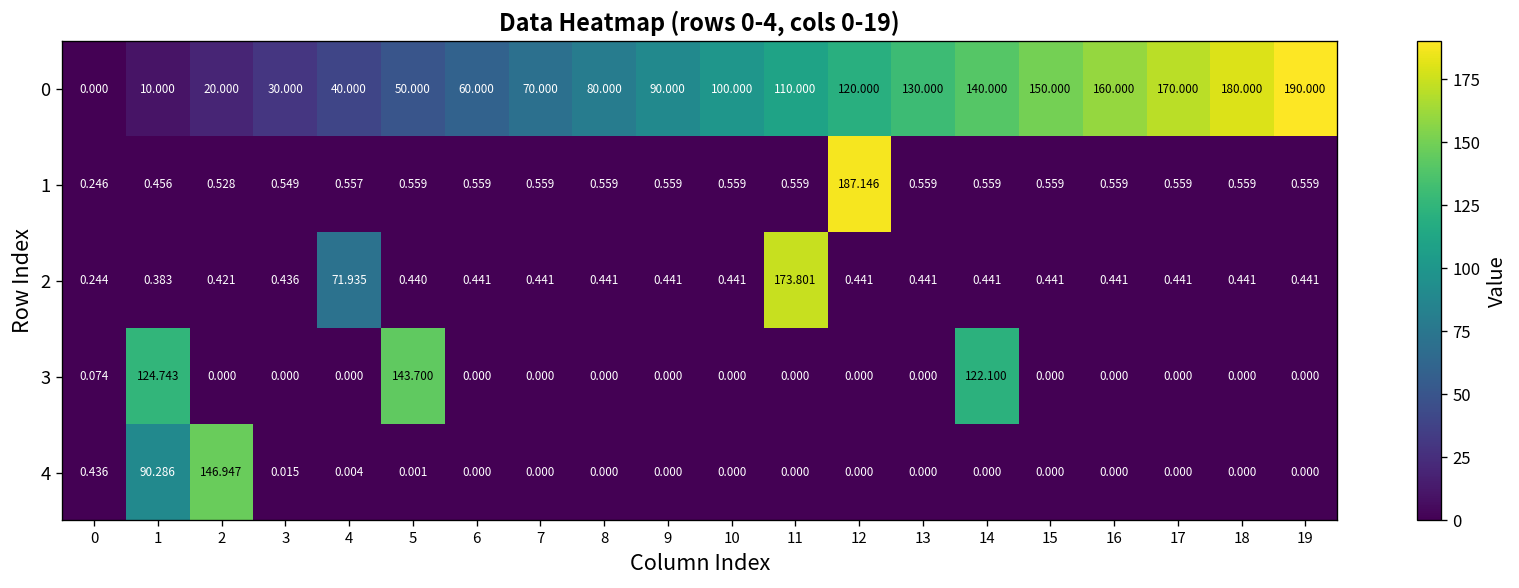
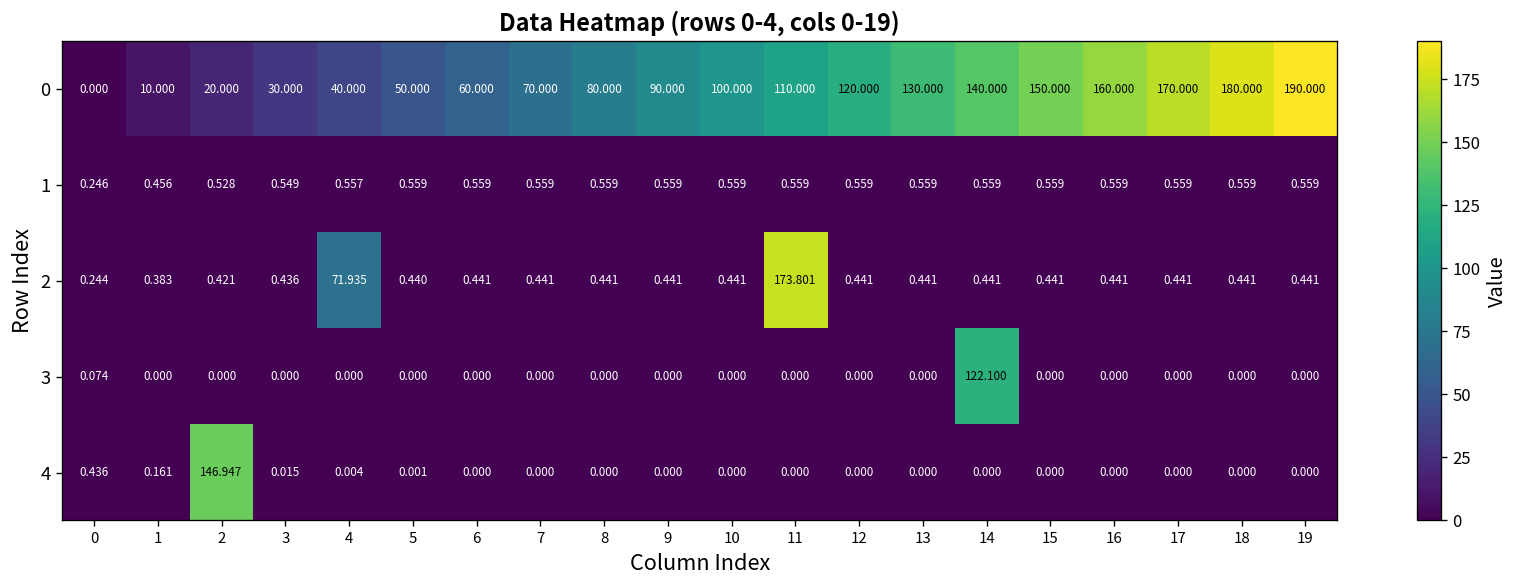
  {
    "0": {
      "0": 0.000,
      "1": 10.000,
      "2": 20.000,
      "3": 30.000,
      "4": 40.000,
      "5": 50.000,
      "6": 60.000,
      "7": 70.000,
      "8": 80.000,
      "9": 90.000,
      "10": 100.000,
      "11": 110.000,
      "12": 120.000,
      "13": 130.000,
      "14": 140.000,
      "15": 150.000,
      "16": 160.000,
      "17": 170.000,
      "18": 180.000,
      "19": 190.000
    },
    "1": {
      "0": 0.246,
      "1": 0.456,
      "2": 0.528,
      "3": 0.549,
      "4": 0.557,
      "5": 0.559,
      "6": 0.559,
      "7": 0.559,
      "8": 0.559,
      "9": 0.559,
      "10": 0.559,
      "11": 0.559,
-     "12": 187.146,
+     "12": 0.559,
      "13": 0.559,
      "14": 0.559,
      "15": 0.559,
      "16": 0.559,
      "17": 0.559,
      "18": 0.559,
      "19": 0.559
    },
    "2": {
      "0": 0.244,
      "1": 0.383,
      "2": 0.421,
      "3": 0.436,
      "4": 71.935,
      "5": 0.440,
      "6": 0.441,
      "7": 0.441,
      "8": 0.441,
      "9": 0.441,
      "10": 0.441,
      "11": 173.801,
      "12": 0.441,
      "13": 0.441,
      "14": 0.441,
      "15": 0.441,
      "16": 0.441,
      "17": 0.441,
      "18": 0.441,
      "19": 0.441
    },
    "3": {
      "0": 0.074,
-     "1": 124.743,
+     "1": 0.000,
      "2": 0.000,
      "3": 0.000,
      "4": 0.000,
-     "5": 143.700,
+     "5": 0.000,
      "6": 0.000,
      "7": 0.000,
      "8": 0.000,
      "9": 0.000,
      "10": 0.000,
      "11": 0.000,
      "12": 0.000,
      "13": 0.000,
      "14": 122.100,
      "15": 0.000,
      "16": 0.000,
      "17": 0.000,
      "18": 0.000,
      "19": 0.000
    },
    "4": {
      "0": 0.436,
-     "1": 90.286,
+     "1": 0.161,
      "2": 146.947,
      "3": 0.015,
      "4": 0.004,
      "5": 0.001,
      "6": 0.000,
      "7": 0.000,
      "8": 0.000,
      "9": 0.000,
      "10": 0.000,
      "11": 0.000,
      "12": 0.000,
      "13": 0.000,
      "14": 0.000,
      "15": 0.000,
      "16": 0.000,
      "17": 0.000,
      "18": 0.000,
      "19": 0.000
    }
  }
